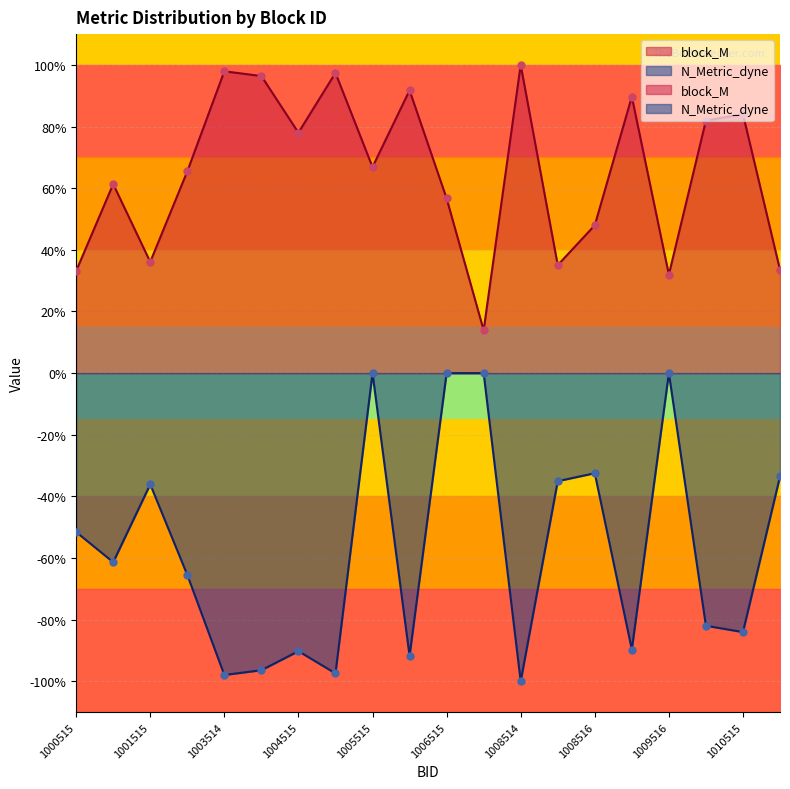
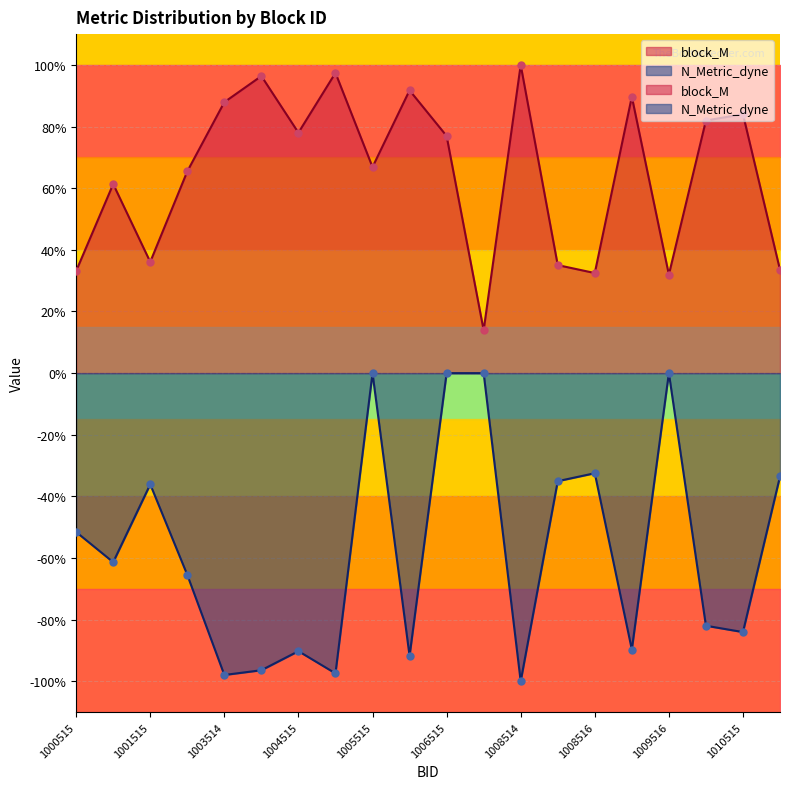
  {
    "block_M": {
      "1000515": "33%",
      "1001515": "36%",
-     "1003514": "98%",
+     "1003514": "88%",
      "1004515": "78%",
      "1005515": "67%",
-     "1006515": "57%",
+     "1006515": "77%",
      "1008514": "100%",
-     "1008516": "48%",
+     "1008516": "32%",
      "1009516": "32%"
    }
  }
